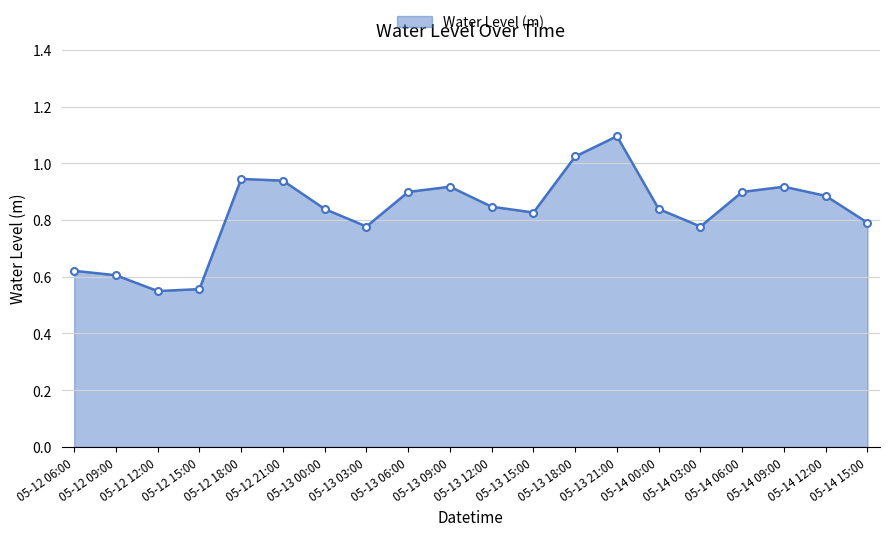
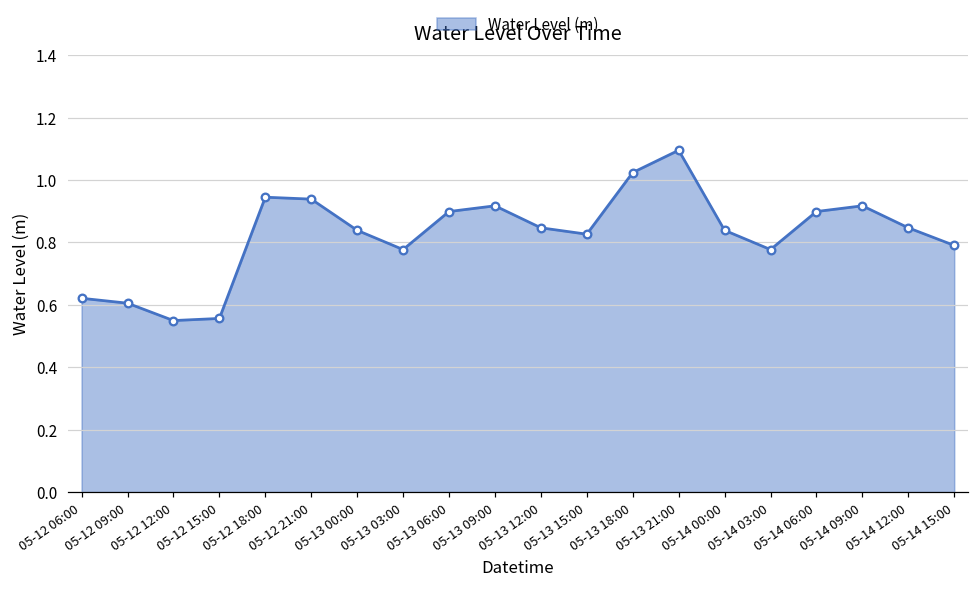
  {
    "05-12 06:00": 0.62,
    "05-12 09:00": 0.61,
    "05-12 12:00": 0.55,
    "05-12 15:00": 0.56,
    "05-12 18:00": 0.95,
    "05-12 21:00": 0.94,
    "05-13 00:00": 0.84,
    "05-13 03:00": 0.78,
    "05-13 06:00": 0.90,
    "05-13 09:00": 0.92,
    "05-13 12:00": 0.85,
    "05-13 15:00": 0.83,
    "05-13 18:00": 1.02,
    "05-13 21:00": 1.10,
    "05-14 00:00": 0.84,
    "05-14 03:00": 0.78,
    "05-14 06:00": 0.90,
    "05-14 09:00": 0.92,
-   "05-14 12:00": 0.89,
+   "05-14 12:00": 0.85,
    "05-14 15:00": 0.79
  }
